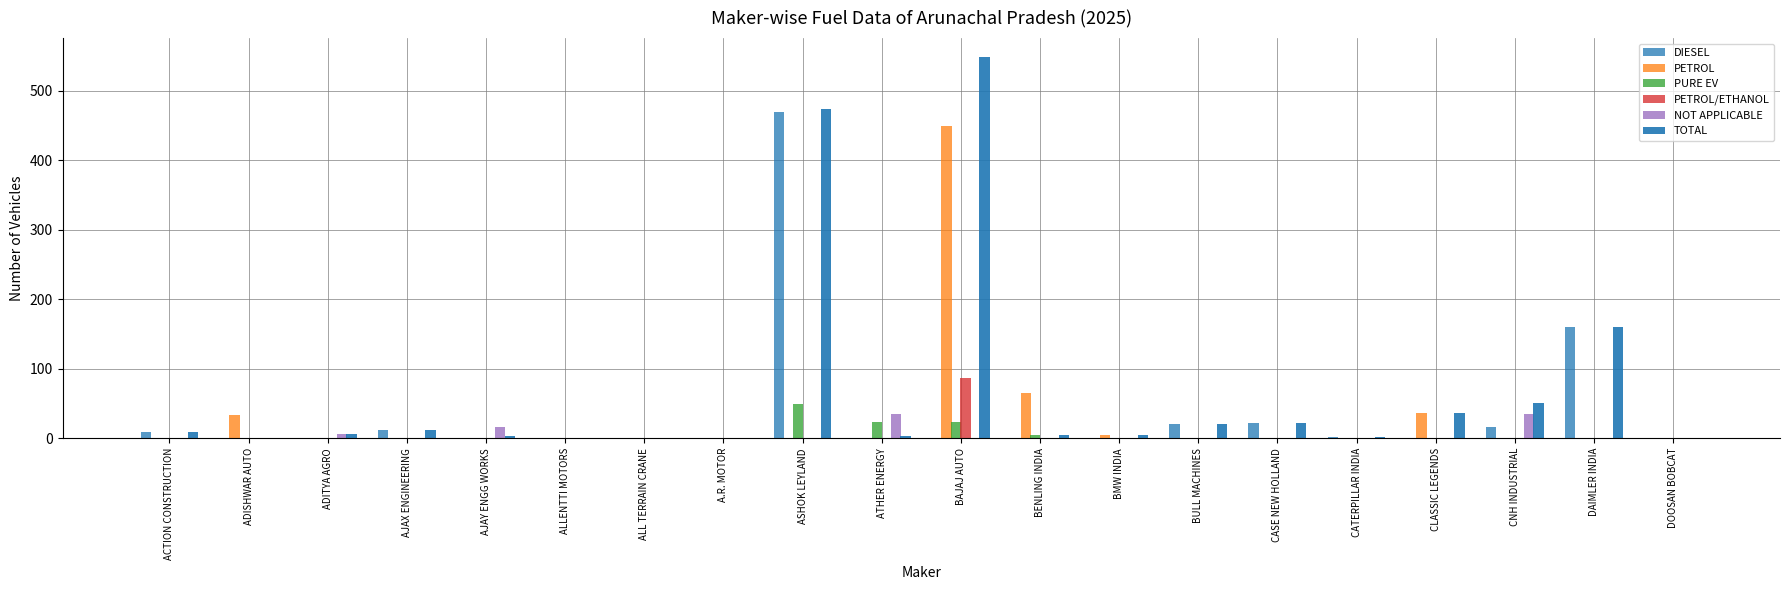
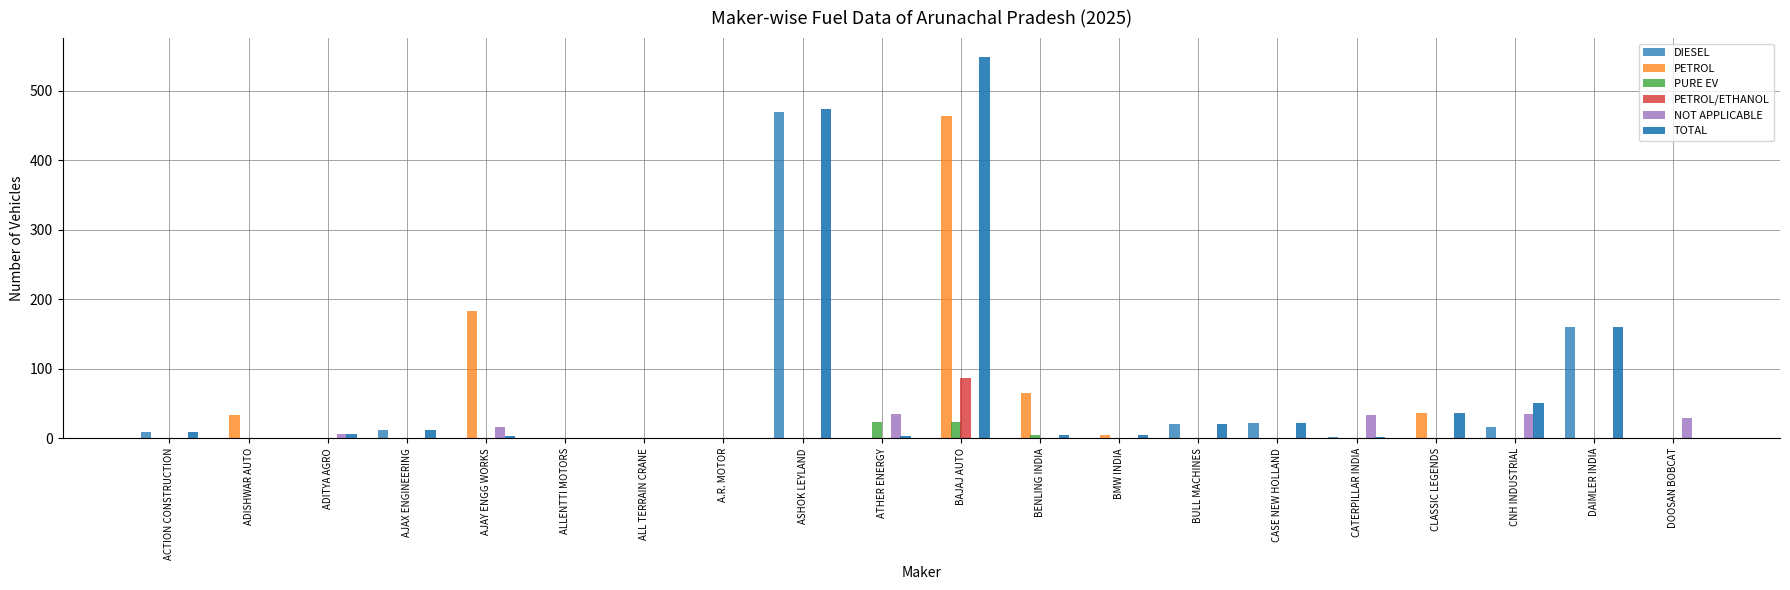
  {
    "PETROL": {
      "ACTION CONSTRUCTION": 0,
      "ADISHWAR AUTO": 30,
      "ADITYA AGRO": 0,
      "AJAX ENGINEERING": 0,
-     "AJAY ENGG WORKS": 0,
+     "AJAY ENGG WORKS": 180,
      "ALLENTTI MOTORS": 0,
      "ALL TERRAIN CRANE": 0,
      "ASHOK LEYLAND": 0,
      "ATHER ENERGY": 0,
-     "BAJAJ AUTO": 450,
+     "BAJAJ AUTO": 460,
      "BENLING INDIA": 70,
      "BMW INDIA": 10,
      "BULL MACHINES": 0,
      "CASE NEW HOLLAND": 0,
      "CATERPILLAR INDIA": 0,
      "CLASSIC LEGENDS": 40,
      "CNH INDUSTRIAL": 0,
      "DAIMLER INDIA": 0,
      "DOOSAN BOBCAT": 0
    },
    "PURE EV": {
      "ACTION CONSTRUCTION": 0,
      "ADISHWAR AUTO": 0,
      "ADITYA AGRO": 0,
      "AJAX ENGINEERING": 0,
      "AJAY ENGG WORKS": 0,
      "ALLENTTI MOTORS": 0,
      "ALL TERRAIN CRANE": 0,
      "A.R. MOTOR": 0,
-     "ASHOK LEYLAND": 50,
+     "ASHOK LEYLAND": 0,
      "ATHER ENERGY": 20,
      "BAJAJ AUTO": 20,
      "BENLING INDIA": 10,
      "BMW INDIA": 0,
      "BULL MACHINES": 0,
      "CASE NEW HOLLAND": 0,
      "CATERPILLAR INDIA": 0,
      "CLASSIC LEGENDS": 0,
      "CNH INDUSTRIAL": 0,
      "DAIMLER INDIA": 0,
      "DOOSAN BOBCAT": 0
    },
    "PETROL/ETHANOL": {
      "ACTION CONSTRUCTION": 0,
      "ADISHWAR AUTO": 0,
      "ADITYA AGRO": 0,
      "AJAX ENGINEERING": 0,
      "AJAY ENGG WORKS": 0,
      "ALLENTTI MOTORS": 0,
      "ALL TERRAIN CRANE": 0,
      "A.R. MOTOR": 0,
      "ASHOK LEYLAND": 0,
      "ATHER ENERGY": 0,
      "BAJAJ AUTO": 90,
      "BENLING INDIA": 0,
      "BMW INDIA": 0,
      "BULL MACHINES": 0,
      "CASE NEW HOLLAND": 0,
      "CATERPILLAR INDIA": 0,
      "CLASSIC LEGENDS": 0,
      "CNH INDUSTRIAL": 0,
      "DAIMLER INDIA": 0,
      "DOOSAN BOBCAT": 0
    },
    "NOT APPLICABLE": {
      "ACTION CONSTRUCTION": 0,
      "ADISHWAR AUTO": 0,
      "ADITYA AGRO": 10,
      "AJAX ENGINEERING": 0,
      "AJAY ENGG WORKS": 20,
      "ALLENTTI MOTORS": 0,
      "ALL TERRAIN CRANE": 0,
      "A.R. MOTOR": 0,
      "ASHOK LEYLAND": 0,
      "ATHER ENERGY": 40,
      "BAJAJ AUTO": 0,
      "BENLING INDIA": 0,
      "BMW INDIA": 0,
      "BULL MACHINES": 0,
      "CASE NEW HOLLAND": 0,
-     "CATERPILLAR INDIA": 0,
+     "CATERPILLAR INDIA": 30,
      "CLASSIC LEGENDS": 0,
      "CNH INDUSTRIAL": 40,
      "DAIMLER INDIA": 0,
-     "DOOSAN BOBCAT": 0
+     "DOOSAN BOBCAT": 30
    }
  }
